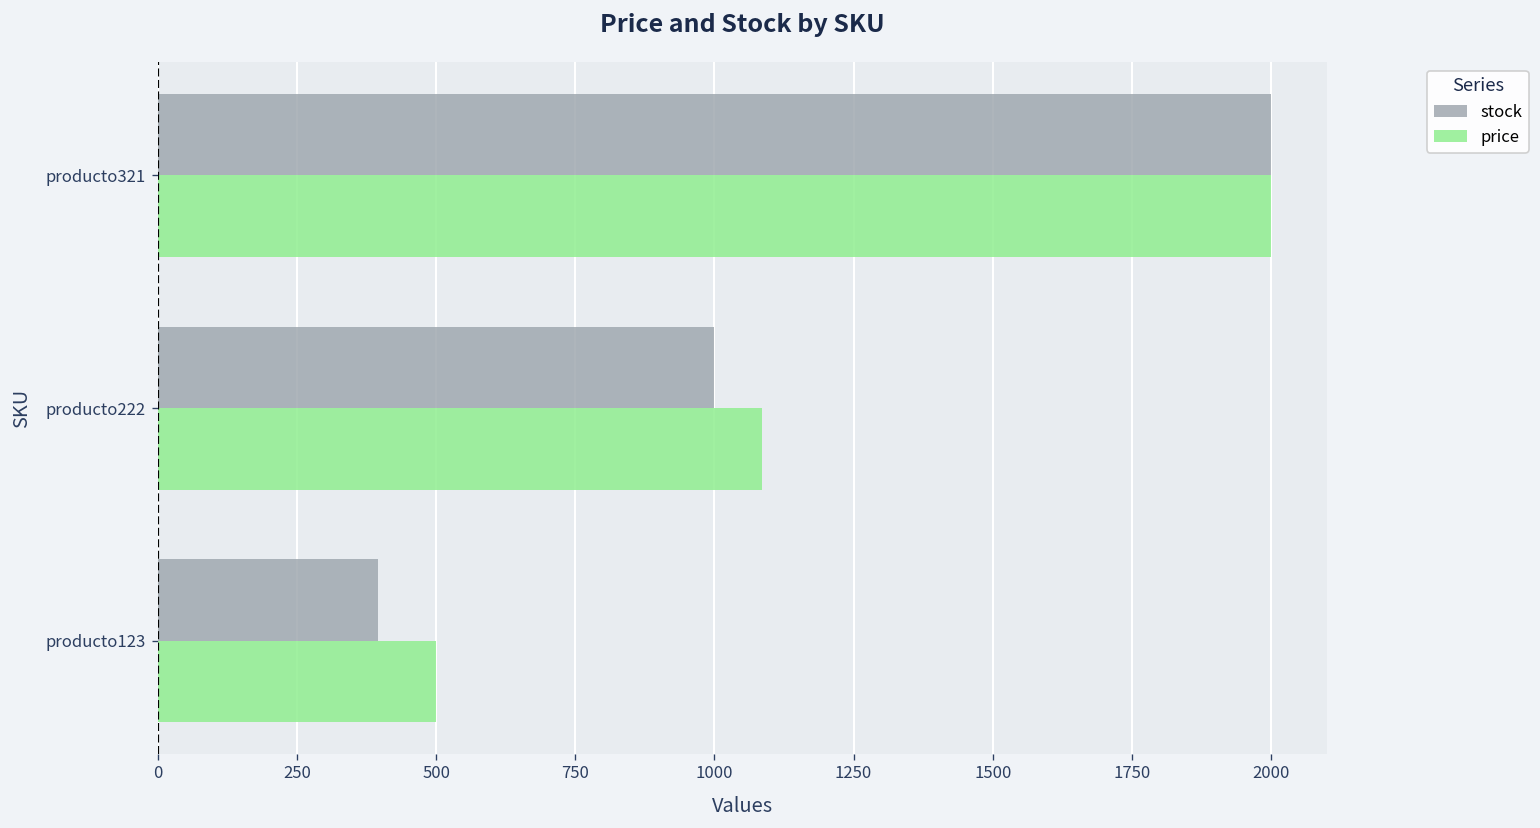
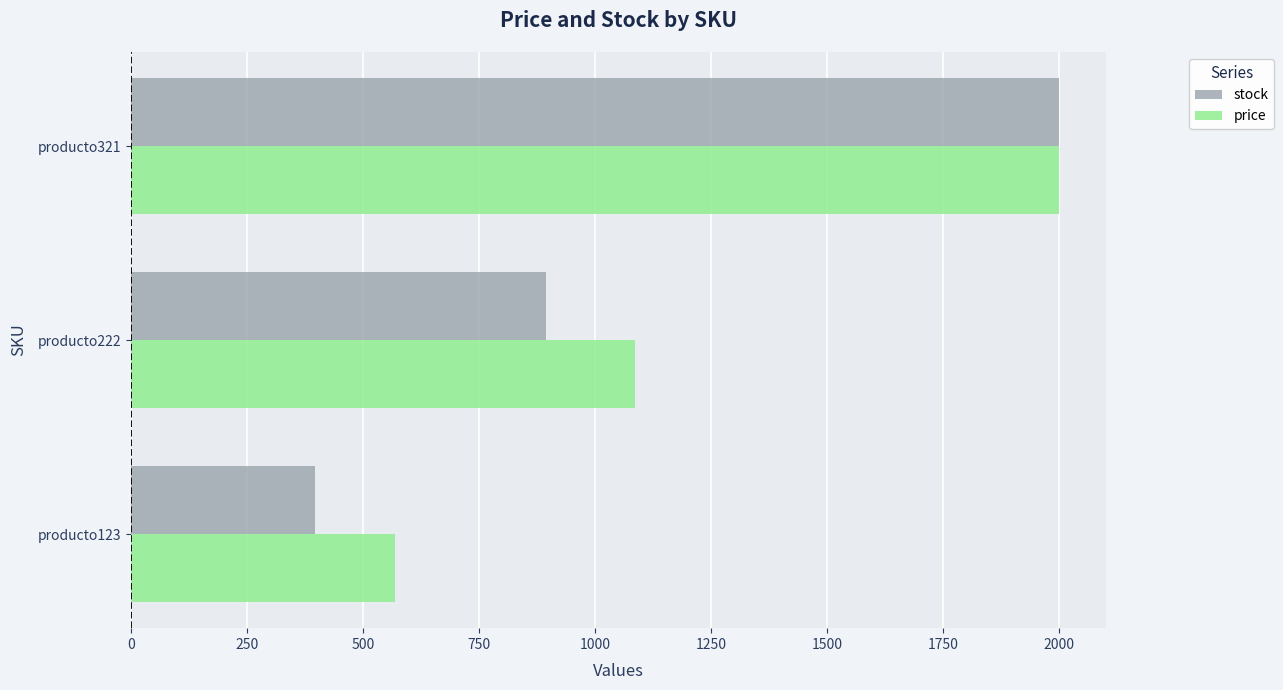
  {
    "stock": {
      "producto321": 2000,
-     "producto222": 1000,
+     "producto222": 890,
      "producto123": 400
    },
    "price": {
      "producto321": 2000,
      "producto222": 1090,
-     "producto123": 500
+     "producto123": 570
    }
  }
